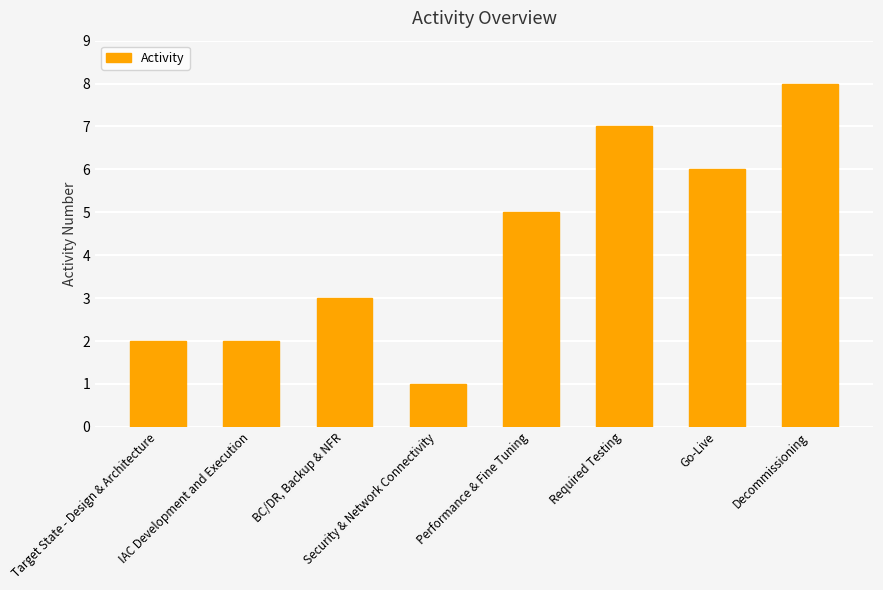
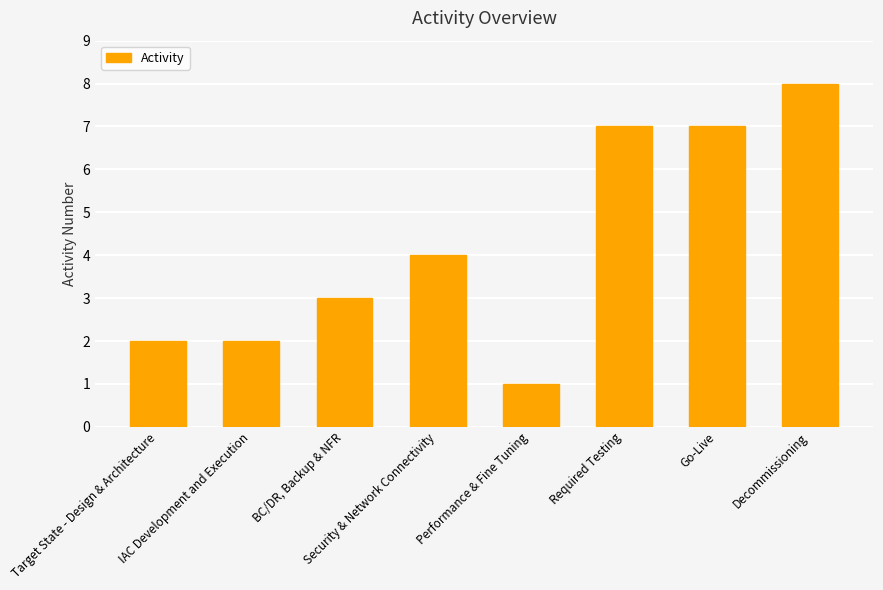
  {
    "Target State - Design & Architecture": 2,
    "IAC Development and Execution": 2,
    "BC/DR, Backup & NFR": 3,
-   "Security & Network Connectivity": 1,
-   "Performance & Fine Tuning": 5,
+   "Security & Network Connectivity": 4,
+   "Performance & Fine Tuning": 1,
    "Required Testing": 7,
-   "Go-Live": 6,
+   "Go-Live": 7,
    "Decommissioning": 8
  }
